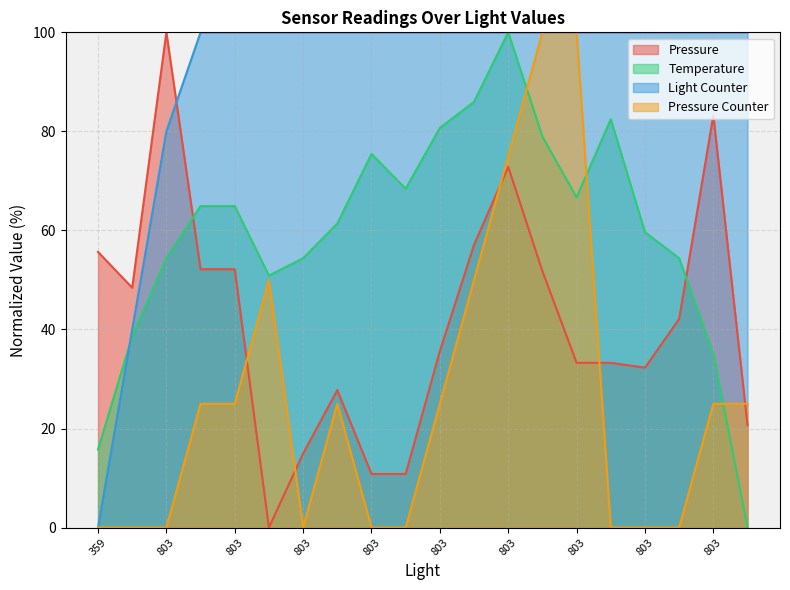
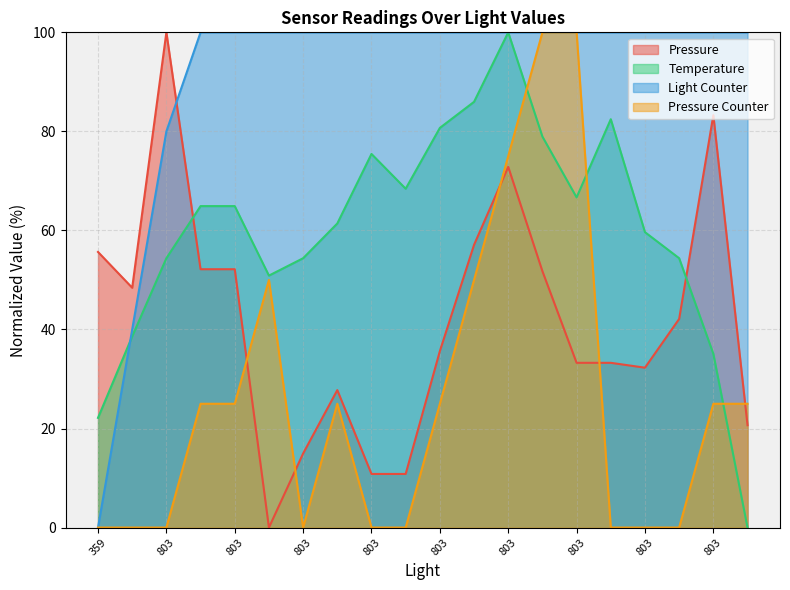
  {
    "Pressure": {
      "359": 56
    },
    "Temperature": {
-     "359": 16
+     "359": 22
    }
  }
